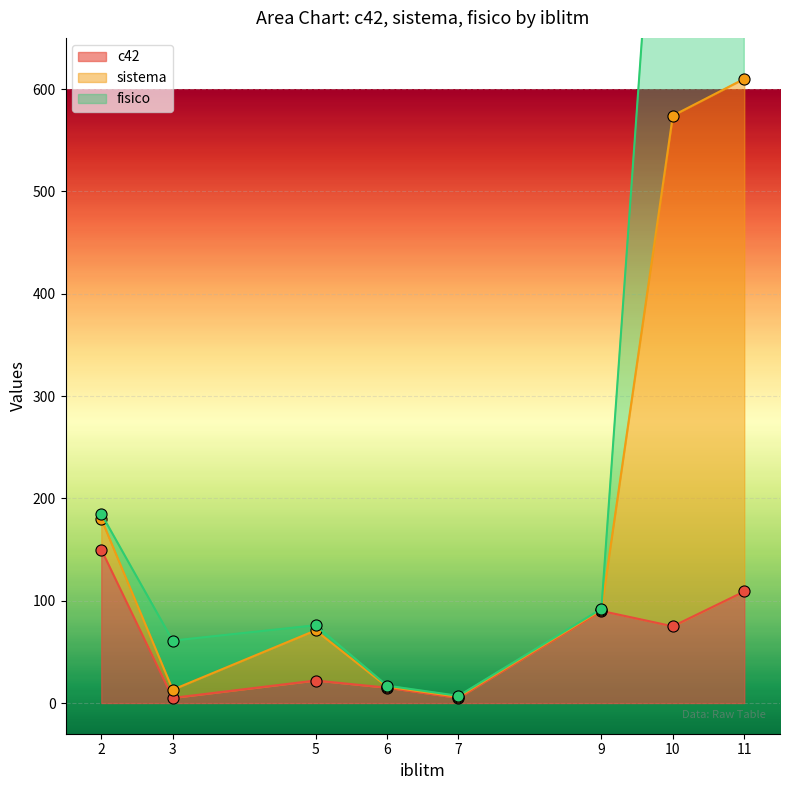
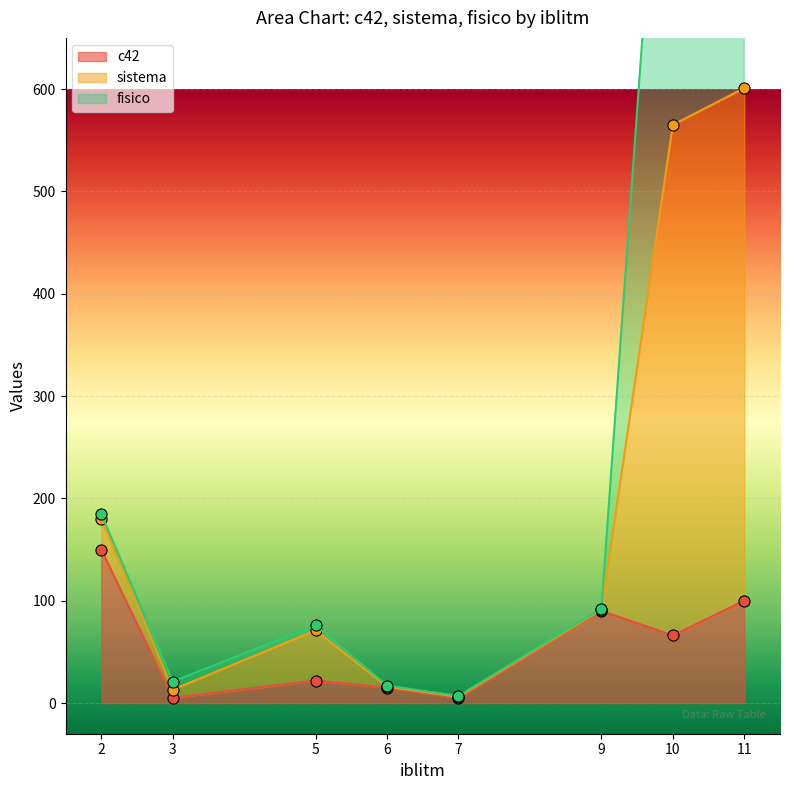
  {
    "c42": {
      "2": 150,
      "3": 5,
      "5": 22,
-     "10": 75,
-     "11": 109
+     "10": 66,
+     "11": 100
    },
    "sistema": {
      "2": 30,
      "3": 8,
      "5": 49,
      "10": 499,
      "11": 501
    },
    "fisico": {
      "2": 5,
-     "3": 48,
+     "3": 8,
      "5": 5
    }
  }
